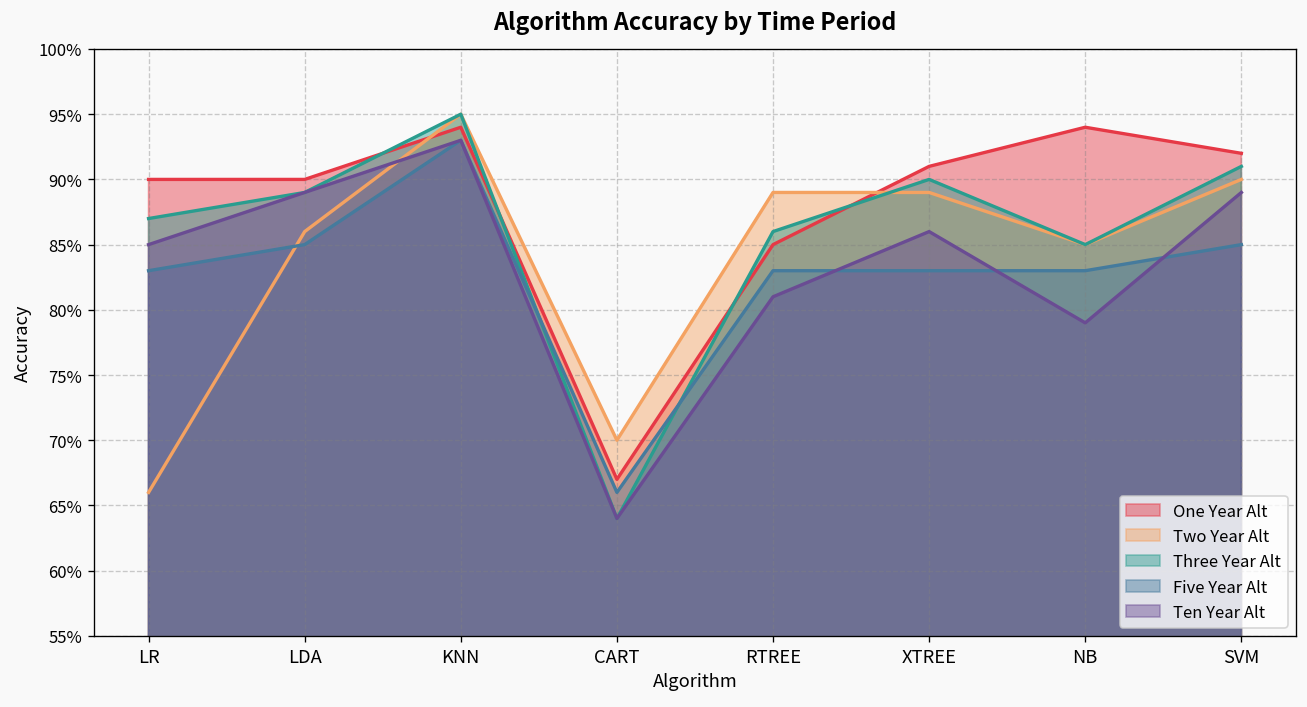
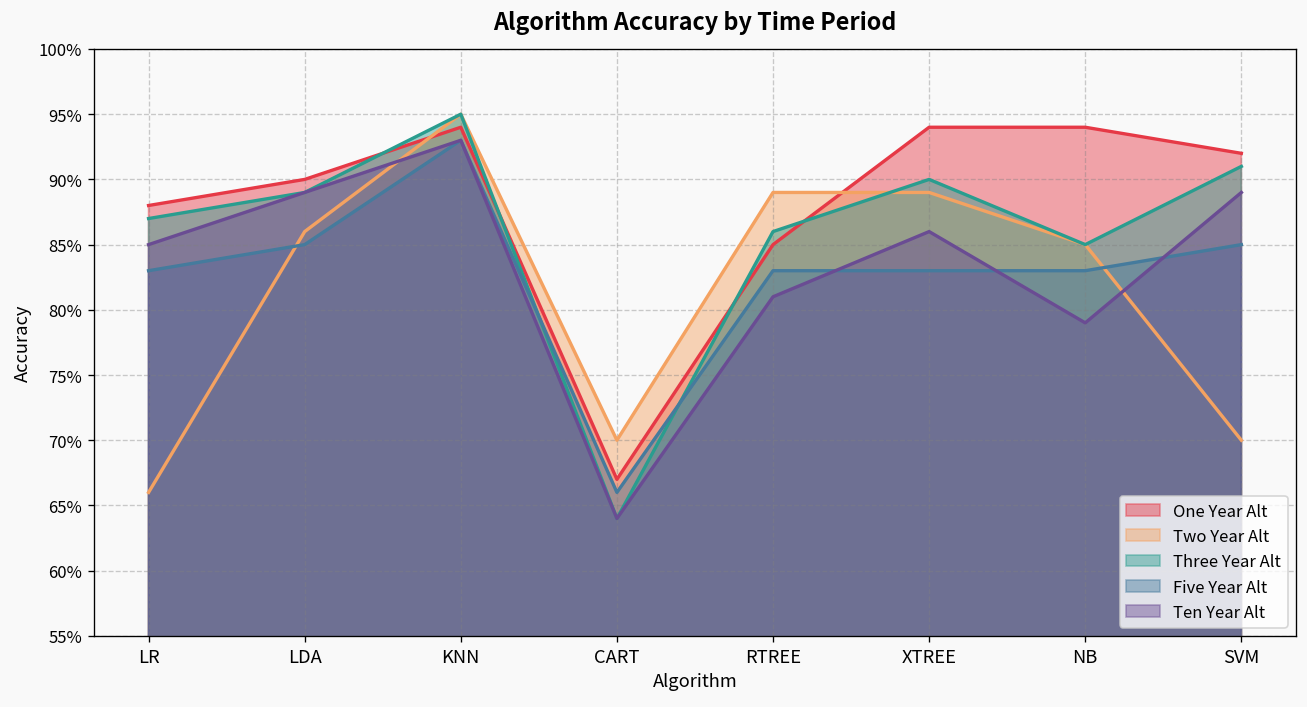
  {
    "One Year Alt": {
-     "LR": "90.0%",
+     "LR": "88.0%",
      "LDA": "90.0%",
      "KNN": "94.0%",
      "CART": "67.0%",
      "RTREE": "85.0%",
-     "XTREE": "91.0%",
+     "XTREE": "94.0%",
      "NB": "94.0%",
      "SVM": "92.0%"
    },
    "Two Year Alt": {
      "LR": "66.0%",
      "LDA": "86.0%",
      "CART": "70.0%",
      "RTREE": "89.0%",
      "XTREE": "89.0%",
-     "SVM": "90.0%"
+     "SVM": "70.0%"
    }
  }
